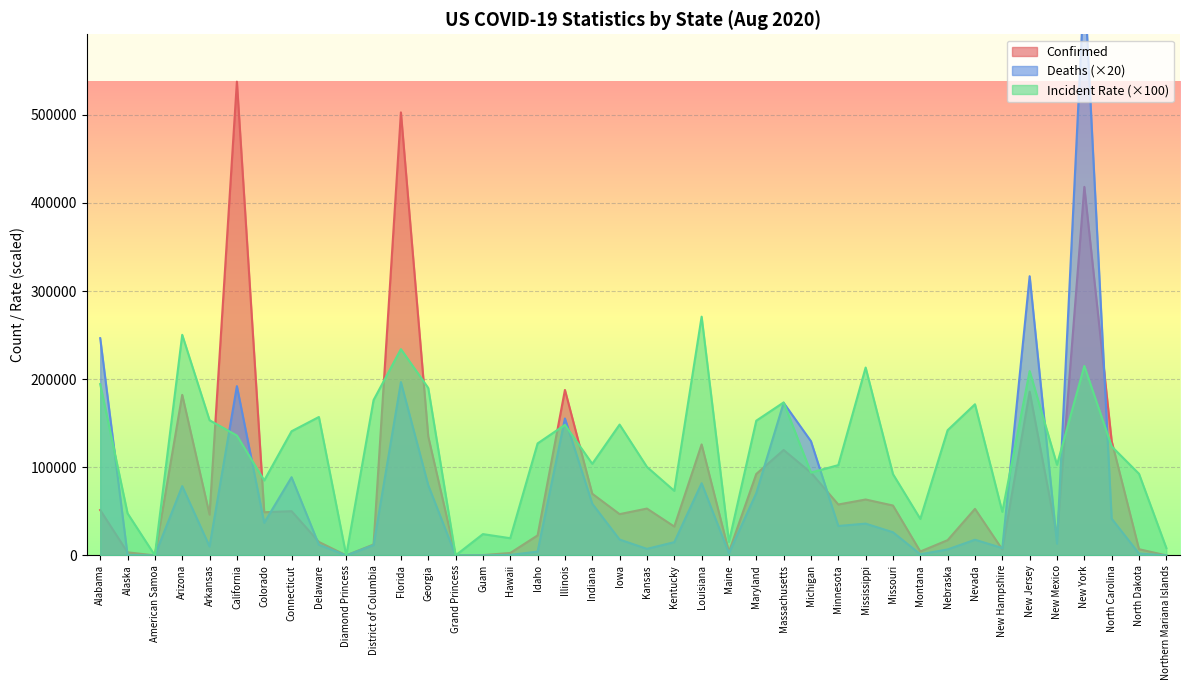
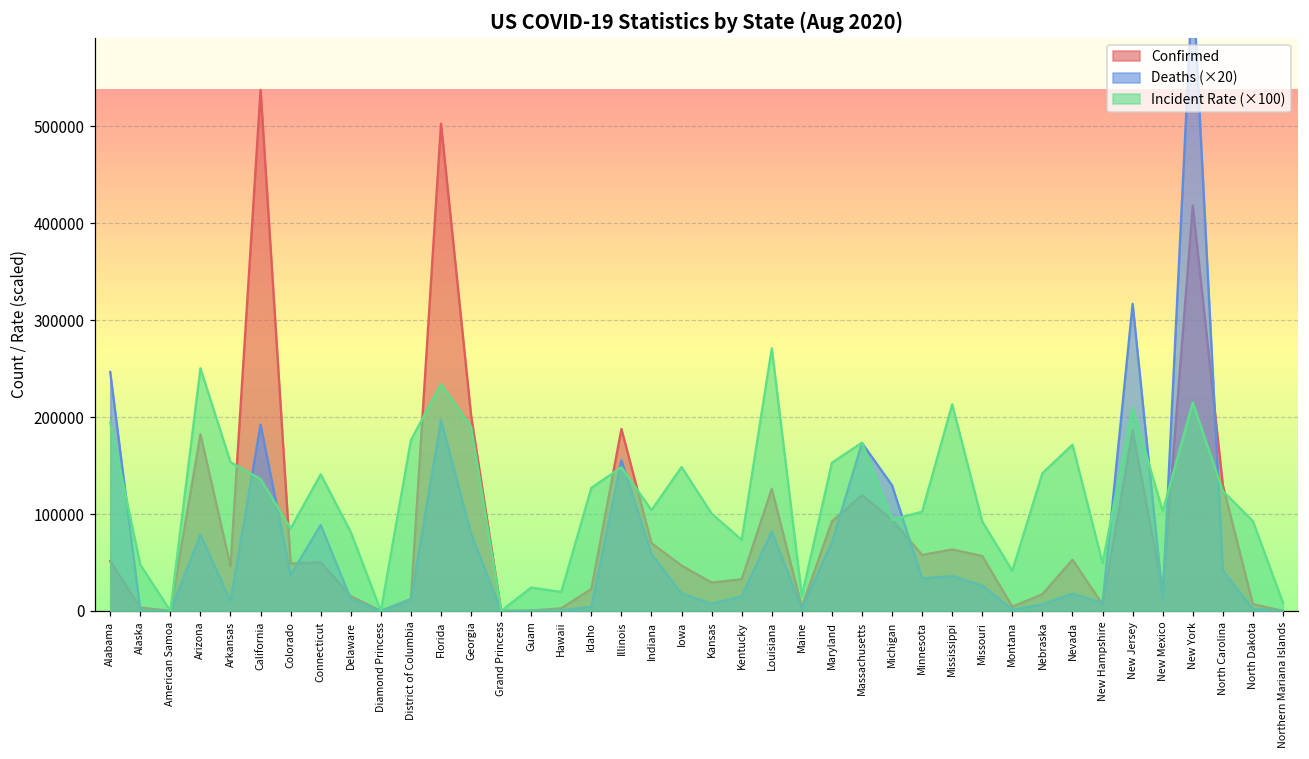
  {
    "Confirmed": {
      "Alabama": 50000,
      "Alaska": 0,
      "Arizona": 180000,
      "Arkansas": 50000,
      "California": 540000,
      "Colorado": 50000,
      "Connecticut": 50000,
      "Delaware": 20000,
      "Florida": 500000,
-     "Georgia": 130000,
+     "Georgia": 200000,
      "Idaho": 20000,
      "Illinois": 190000,
      "Indiana": 70000,
      "Iowa": 50000,
-     "Kansas": 50000,
+     "Kansas": 30000,
      "Kentucky": 30000,
      "Louisiana": 130000,
      "Maryland": 90000,
      "Massachusetts": 120000,
      "Minnesota": 60000,
      "Mississippi": 60000,
      "Missouri": 60000,
      "Montana": 0,
      "Nebraska": 20000,
      "Nevada": 50000,
      "New Jersey": 190000,
      "New Mexico": 20000,
      "New York": 420000,
      "North Carolina": 130000,
      "North Dakota": 10000
    },
    "Deaths (×20)": {
      "Alabama": 250000,
      "Alaska": 0,
      "Arizona": 80000,
      "Arkansas": 10000,
      "California": 190000,
      "Colorado": 40000,
      "Connecticut": 90000,
      "Delaware": 10000,
      "Florida": 200000,
      "Georgia": 80000,
      "Idaho": 0,
      "Illinois": 160000,
      "Indiana": 60000,
      "Iowa": 20000,
      "Kansas": 10000,
      "Kentucky": 20000,
      "Louisiana": 80000,
      "Maryland": 70000,
      "Michigan": 130000,
      "Minnesota": 30000,
      "Mississippi": 40000,
      "Missouri": 30000,
      "Montana": 0,
      "Nebraska": 10000,
      "Nevada": 20000,
      "New Jersey": 320000,
      "New Mexico": 10000,
      "North Carolina": 40000,
      "North Dakota": 0
    },
    "Incident Rate (×100)": {
      "Alabama": 190000,
      "Alaska": 50000,
      "Arizona": 250000,
      "Arkansas": 150000,
      "California": 140000,
      "Colorado": 90000,
      "Connecticut": 140000,
-     "Delaware": 160000,
+     "Delaware": 80000,
      "District of Columbia": 180000,
      "Florida": 230000,
      "Georgia": 190000,
      "Guam": 20000,
      "Hawaii": 20000,
      "Idaho": 130000,
      "Illinois": 150000,
      "Indiana": 100000,
      "Iowa": 150000,
      "Kansas": 100000,
      "Kentucky": 70000,
      "Louisiana": 270000,
      "Maine": 20000,
      "Maryland": 150000,
      "Minnesota": 100000,
      "Mississippi": 210000,
      "Missouri": 90000,
      "Montana": 40000,
      "Nebraska": 140000,
      "Nevada": 170000,
      "New Hampshire": 50000,
      "New Jersey": 210000,
      "New Mexico": 100000,
      "New York": 210000,
      "North Carolina": 120000,
      "North Dakota": 90000,
      "Northern Mariana Islands": 10000
    }
  }
